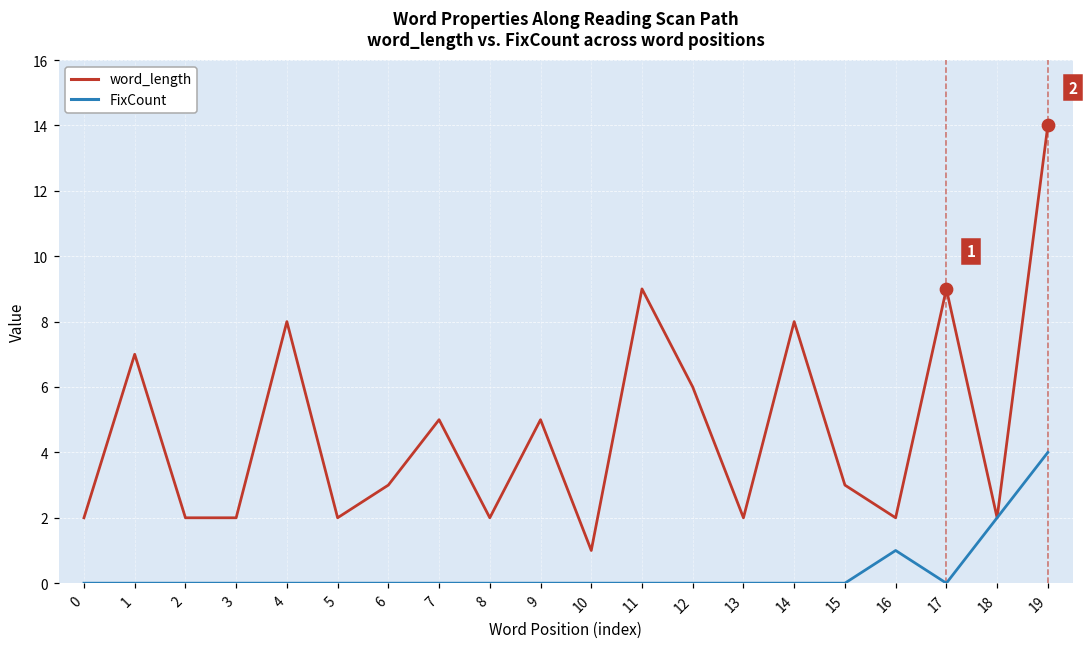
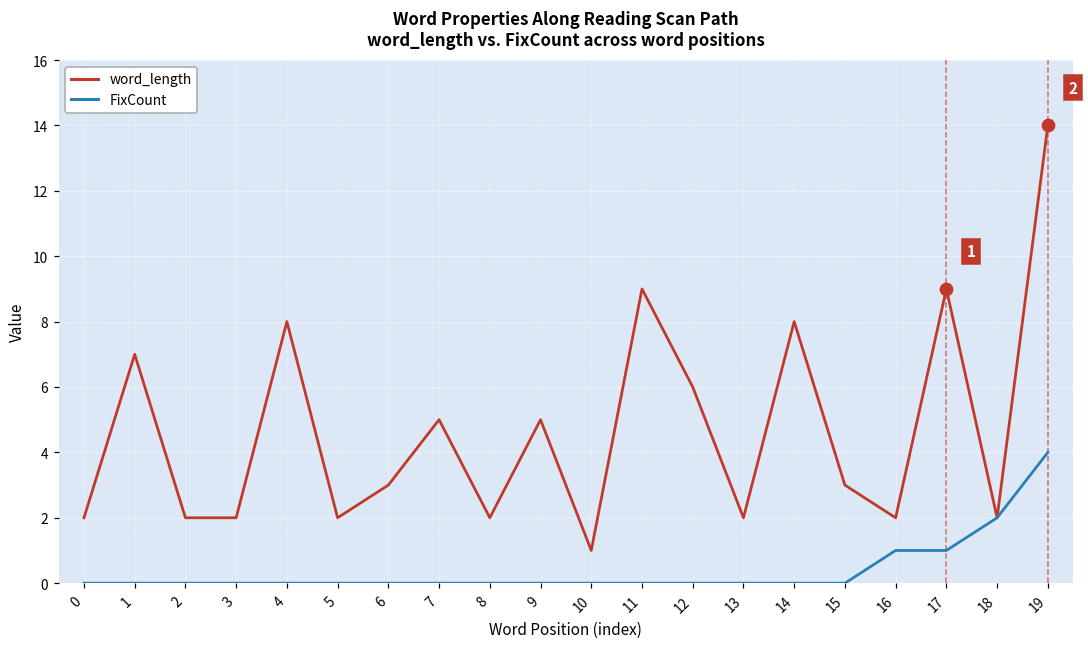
  {
    "FixCount": {
      "0": 0,
      "1": 0,
      "2": 0,
      "3": 0,
      "4": 0,
      "5": 0,
      "6": 0,
      "7": 0,
      "8": 0,
      "9": 0,
      "10": 0,
      "11": 0,
      "12": 0,
      "13": 0,
      "14": 0,
      "15": 0,
      "16": 1,
-     "17": 0,
+     "17": 1,
      "19": 4
    }
  }
